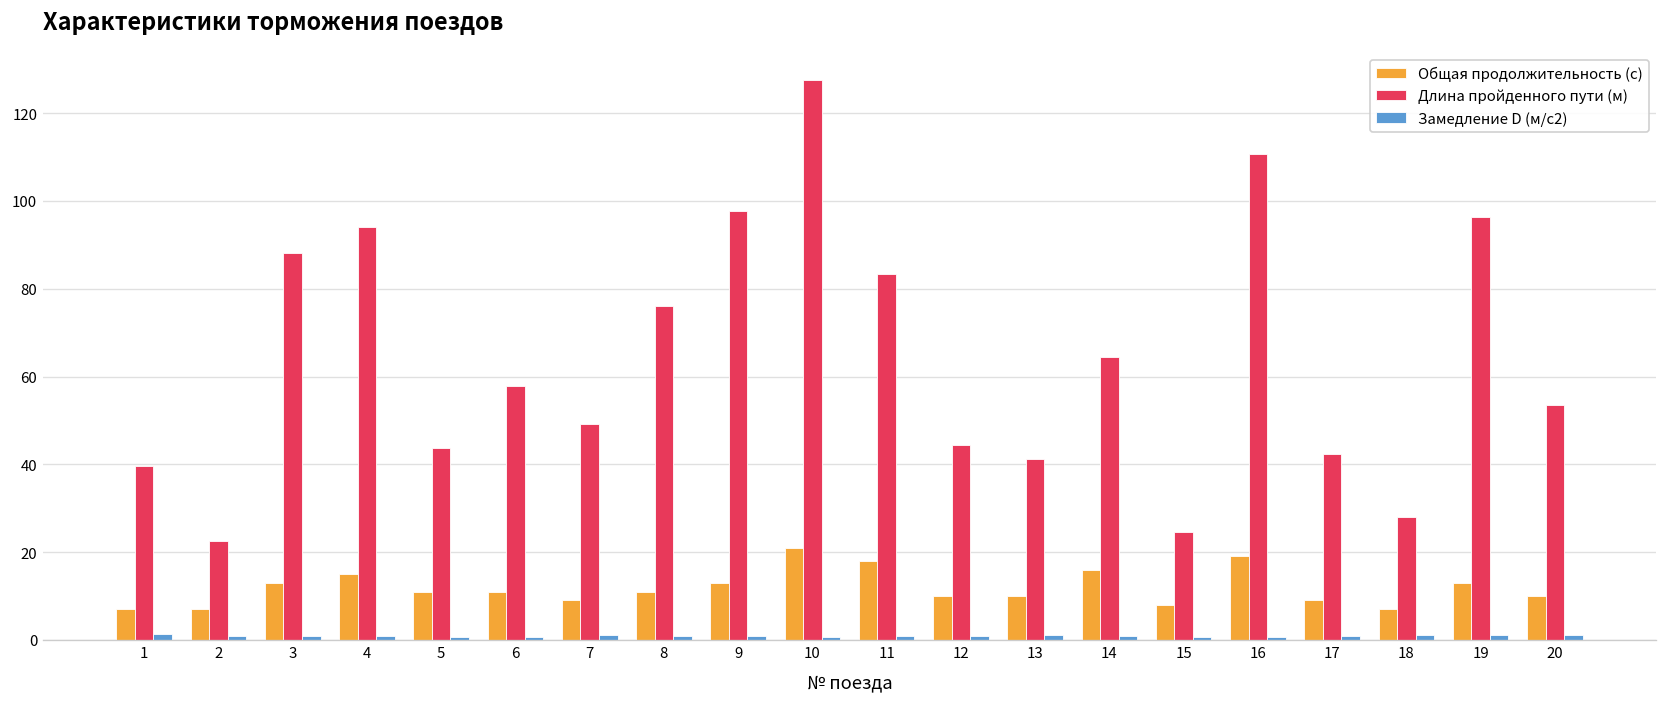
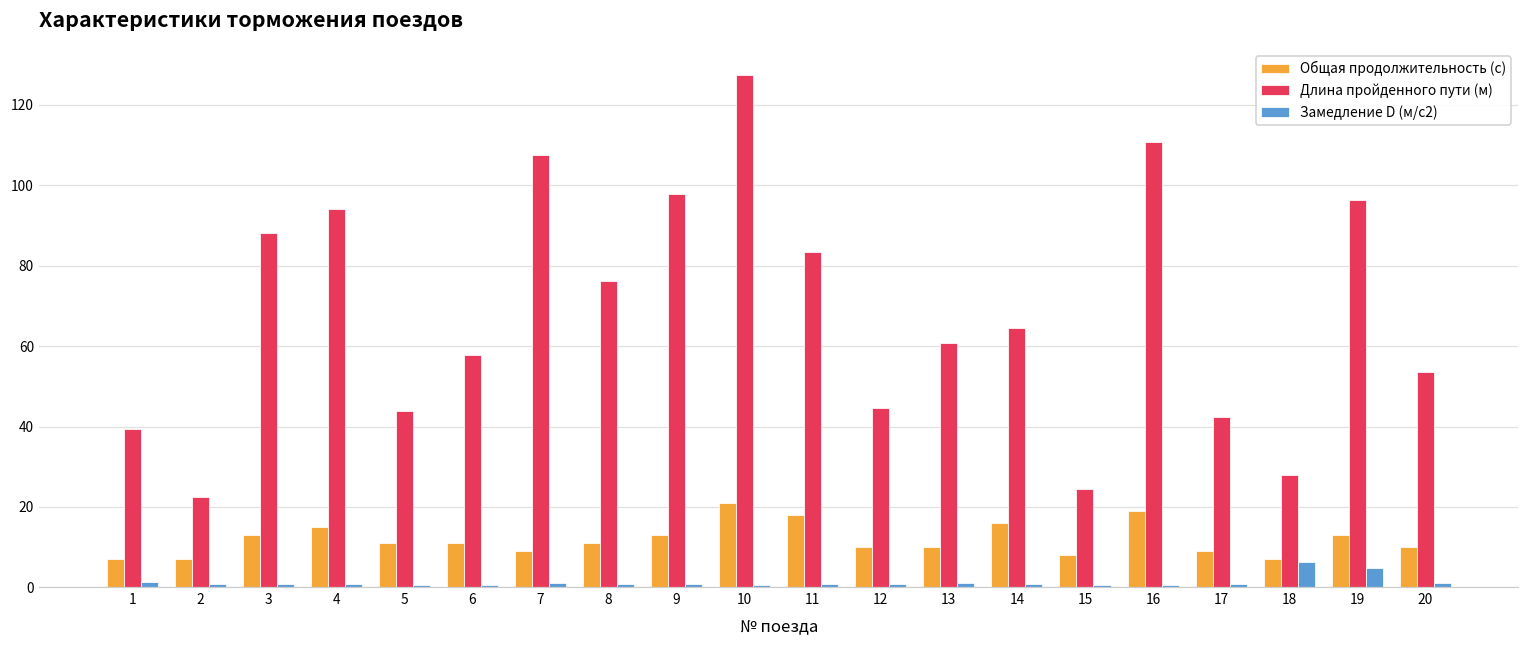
  {
    "Общая продолжительность (с)": {
      "1": 7,
      "2": 7,
      "3": 13,
      "4": 15,
      "5": 11,
      "6": 11,
      "7": 9,
      "8": 11,
      "9": 13,
      "10": 21,
      "11": 18,
      "12": 10,
      "13": 10,
      "14": 16,
      "15": 8,
      "16": 19,
      "17": 9,
      "18": 7,
      "19": 13,
      "20": 10
    },
    "Длина пройденного пути (м)": {
      "1": 40,
      "2": 23,
      "3": 88,
      "4": 94,
      "5": 44,
      "6": 58,
-     "7": 49,
+     "7": 107,
      "8": 76,
      "9": 98,
      "10": 128,
      "11": 83,
      "12": 45,
-     "13": 41,
+     "13": 61,
      "14": 65,
      "15": 25,
      "16": 111,
      "17": 42,
      "18": 28,
      "19": 96,
      "20": 54
    },
    "Замедление D (м/с2)": {
      "1": 1,
      "2": 1,
      "3": 1,
      "4": 1,
      "6": 1,
      "7": 1,
      "8": 1,
      "9": 1,
      "11": 1,
      "12": 1,
      "13": 1,
      "14": 1,
      "15": 1,
      "17": 1,
-     "18": 1,
-     "19": 1,
+     "18": 6,
+     "19": 5,
      "20": 1
    }
  }
